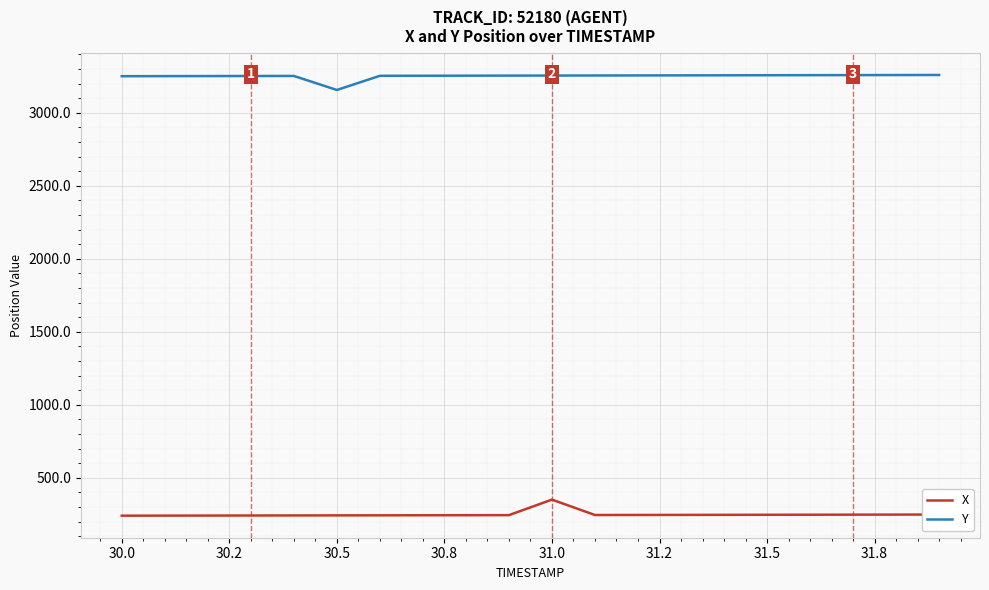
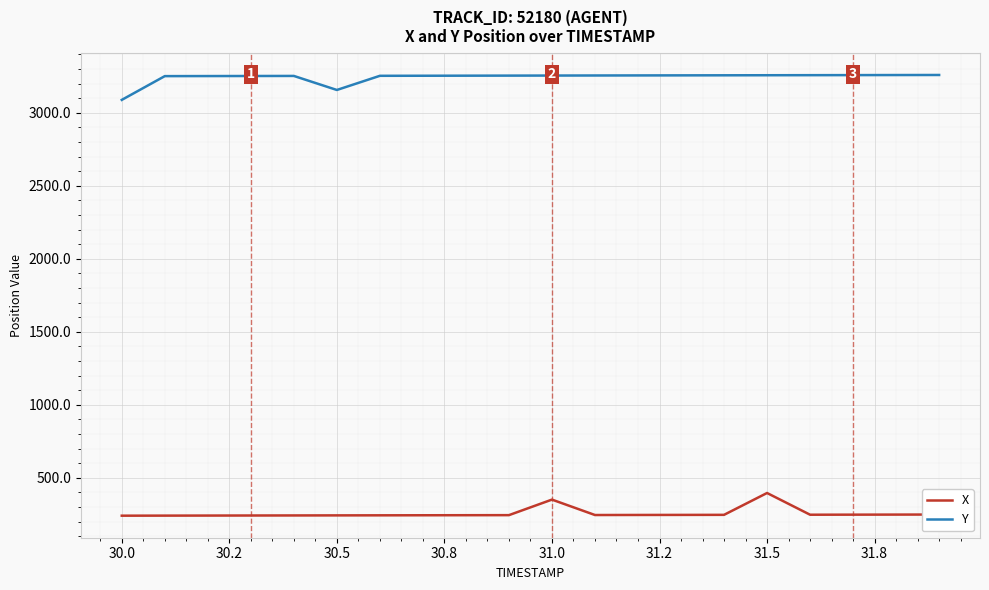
  {
    "X": {
      "30.0": 240,
      "30.5": 240,
      "31.0": 350,
-     "31.5": 250
+     "31.5": 400
    },
    "Y": {
-     "30.0": 3250,
+     "30.0": 3090,
      "30.5": 3160,
      "31.5": 3260
    }
  }
